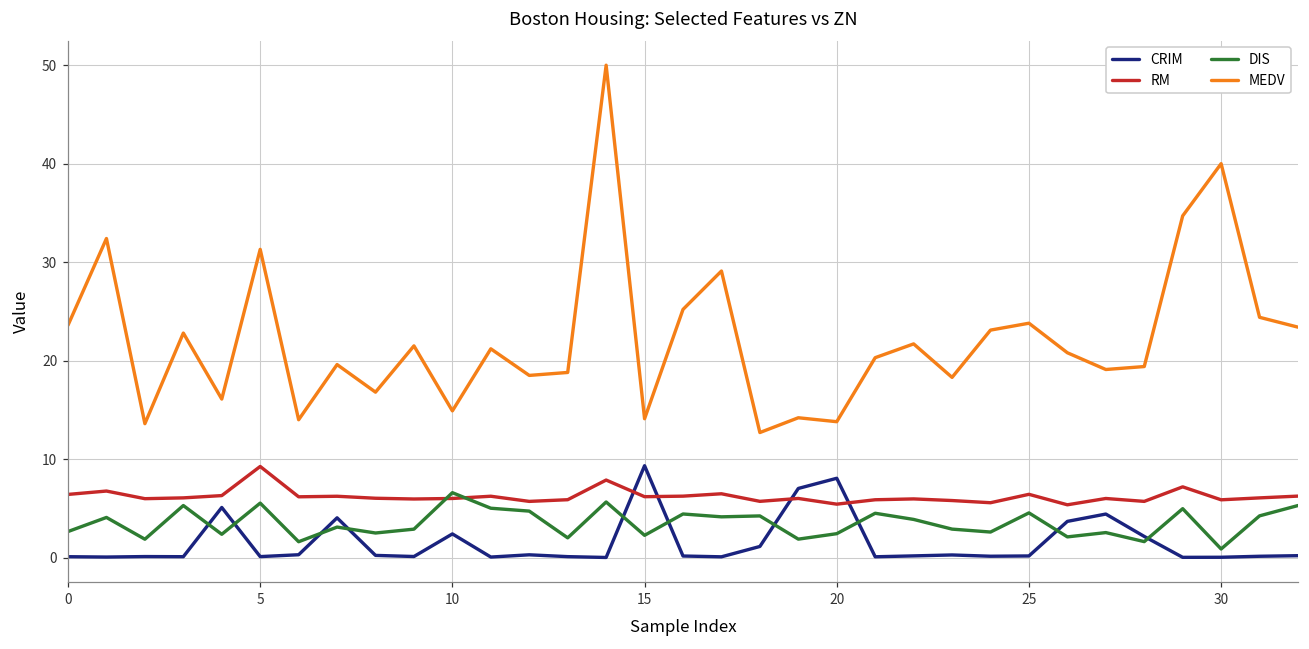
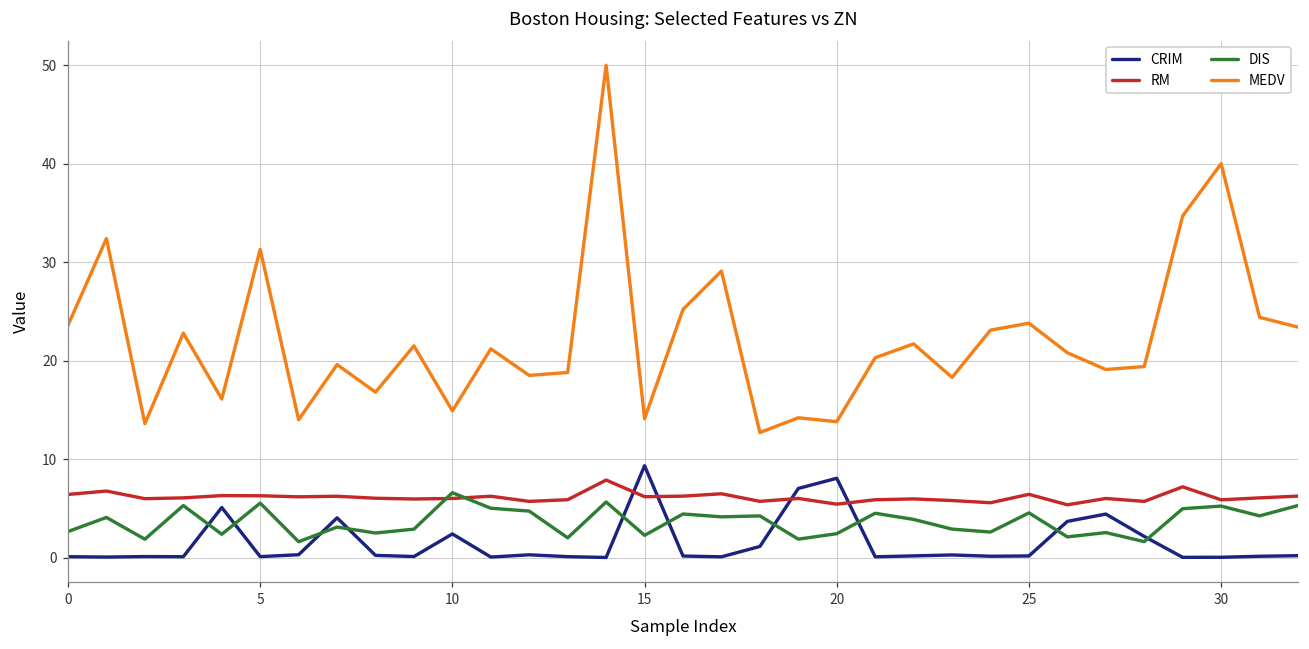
  {
    "CRIM": {
      "0": 0,
      "5": 0,
      "10": 2,
      "15": 9,
      "20": 8,
      "25": 0,
      "30": 0
    },
    "RM": {
      "0": 6,
-     "5": 9,
+     "5": 6,
      "10": 6,
      "15": 6,
      "20": 5,
      "25": 6,
      "30": 6
    },
    "DIS": {
      "0": 3,
      "5": 6,
      "10": 7,
      "15": 2,
      "20": 2,
      "25": 5,
-     "30": 1
+     "30": 5
    },
    "MEDV": {
      "0": 24,
      "5": 31,
      "10": 15,
      "15": 14,
      "20": 14,
      "25": 24,
      "30": 40
    }
  }
